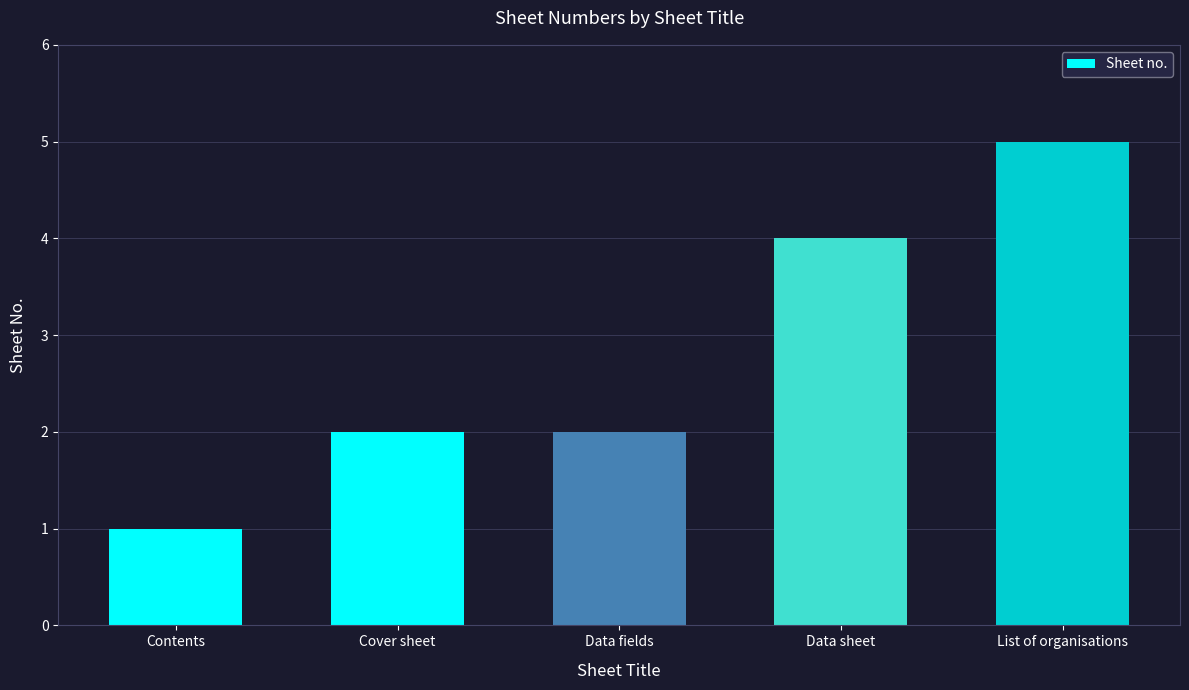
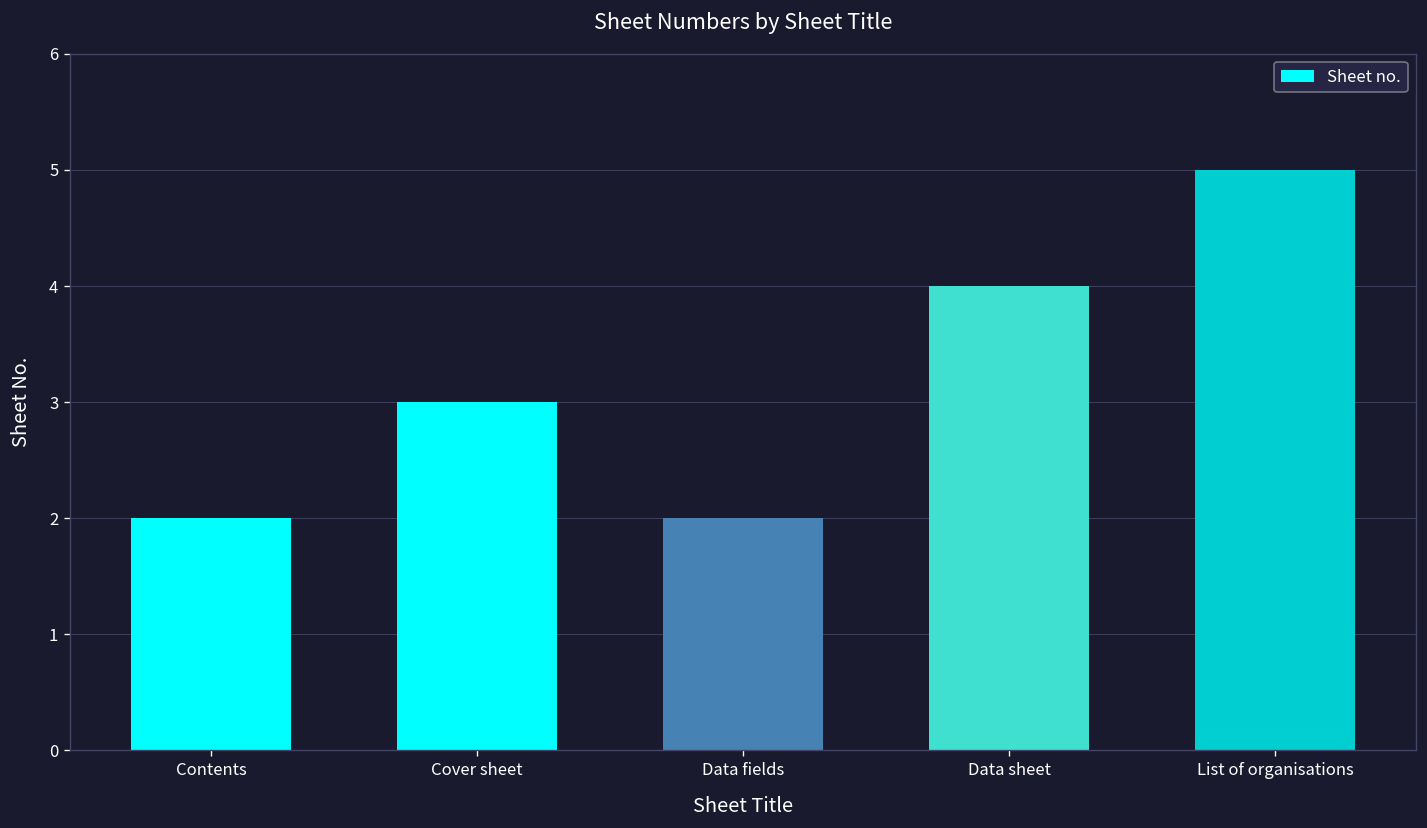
  {
-   "Contents": 1,
-   "Cover sheet": 2,
+   "Contents": 2,
+   "Cover sheet": 3,
    "Data fields": 2,
    "Data sheet": 4,
    "List of organisations": 5
  }
